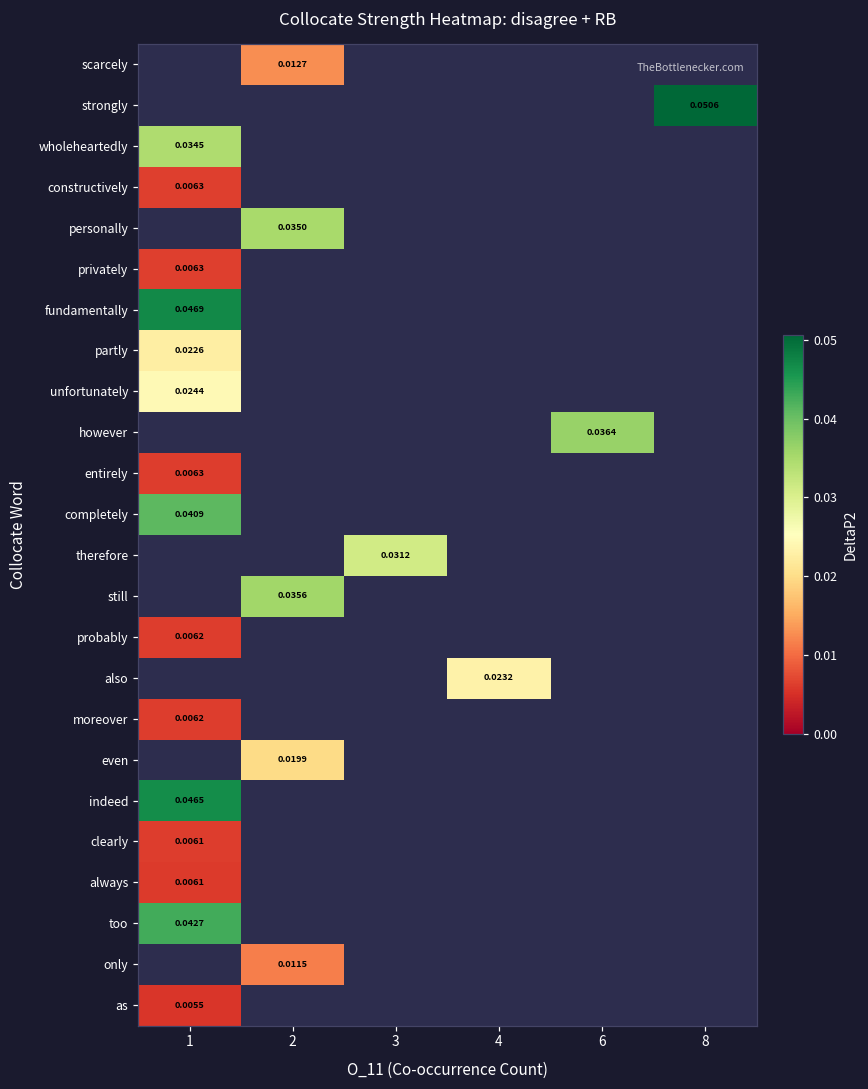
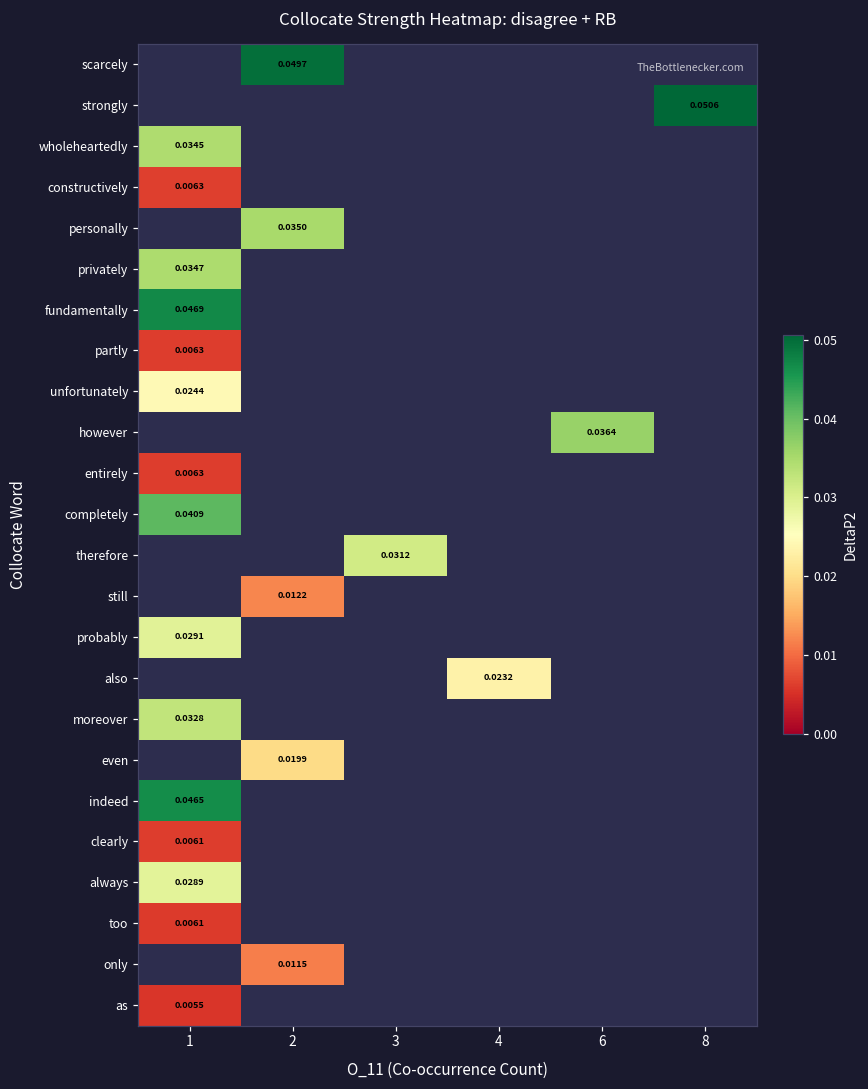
  {
    "scarcely": {
-     "2": 0.0127
+     "2": 0.0497
    },
    "strongly": {
      "8": 0.0506
    },
    "wholeheartedly": {
      "1": 0.0345
    },
    "constructively": {
      "1": 0.0063
    },
    "personally": {
      "2": 0.0350
    },
    "privately": {
-     "1": 0.0063
+     "1": 0.0347
    },
    "fundamentally": {
      "1": 0.0469
    },
    "partly": {
-     "1": 0.0226
+     "1": 0.0063
    },
    "unfortunately": {
      "1": 0.0244
    },
    "however": {
      "6": 0.0364
    },
    "entirely": {
      "1": 0.0063
    },
    "completely": {
      "1": 0.0409
    },
    "therefore": {
      "3": 0.0312
    },
    "still": {
-     "2": 0.0356
+     "2": 0.0122
    },
    "probably": {
-     "1": 0.0062
+     "1": 0.0291
    },
    "also": {
      "4": 0.0232
    },
    "moreover": {
-     "1": 0.0062
+     "1": 0.0328
    },
    "even": {
      "2": 0.0199
    },
    "indeed": {
      "1": 0.0465
    },
    "clearly": {
      "1": 0.0061
    },
    "always": {
-     "1": 0.0061
+     "1": 0.0289
    },
    "too": {
-     "1": 0.0427
+     "1": 0.0061
    },
    "only": {
      "2": 0.0115
    },
    "as": {
      "1": 0.0055
    }
  }
